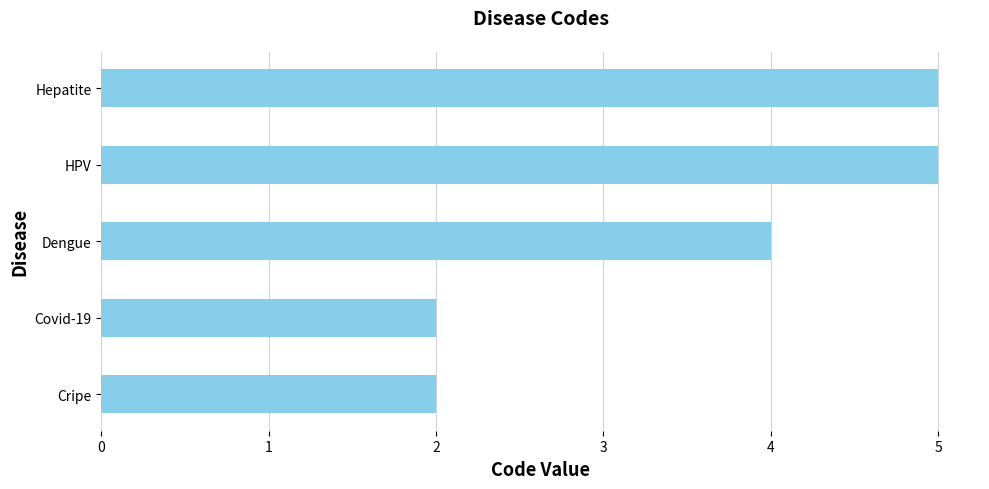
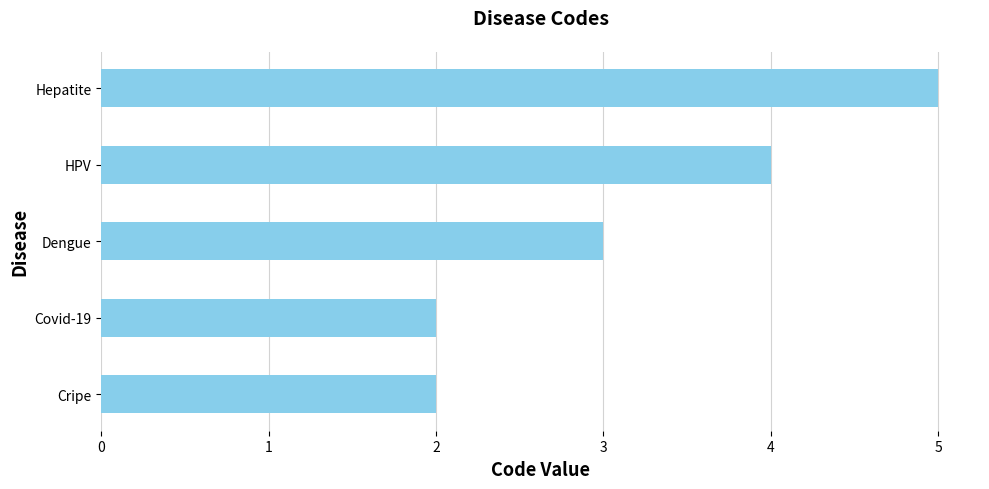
  {
    "Hepatite": 5,
-   "HPV": 5,
-   "Dengue": 4,
+   "HPV": 4,
+   "Dengue": 3,
    "Covid-19": 2,
    "Cripe": 2
  }
